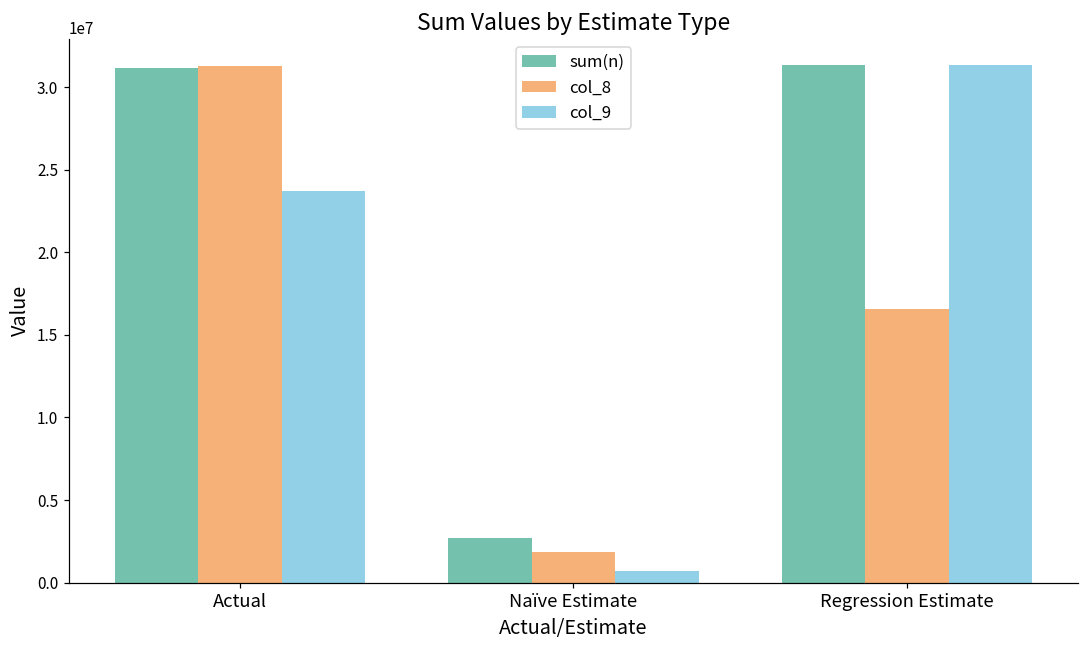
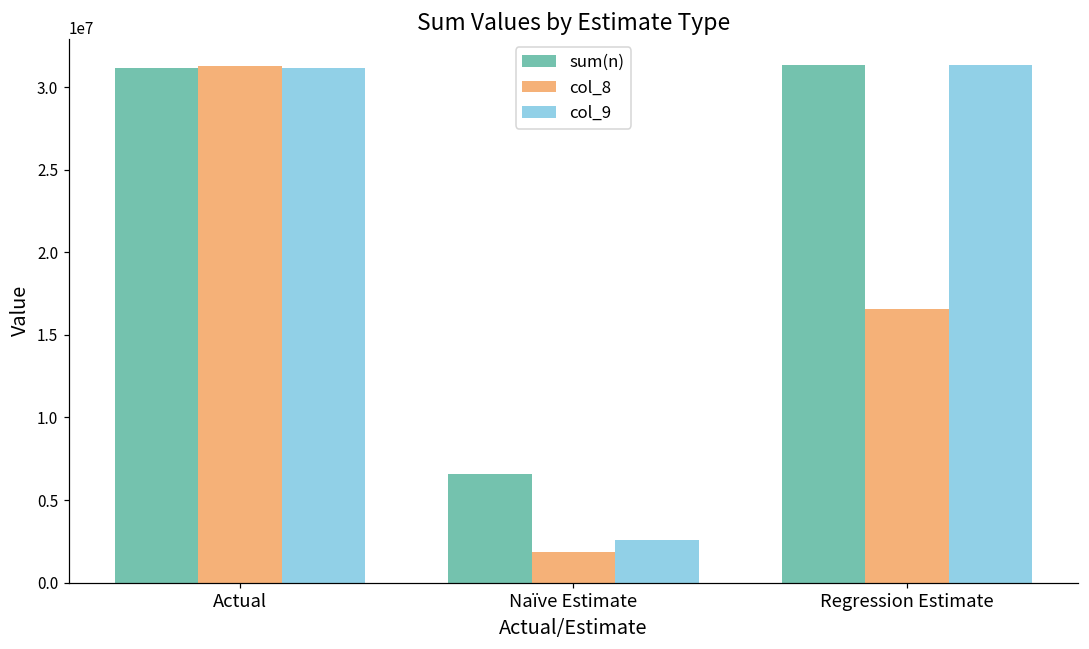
  {
    "sum(n)": {
      "Actual": 31200000,
-     "Naïve Estimate": 2700000,
+     "Naïve Estimate": 6600000,
      "Regression Estimate": 31300000
    },
    "col_8": {
      "Actual": 31300000,
      "Naïve Estimate": 1900000,
      "Regression Estimate": 16600000
    },
    "col_9": {
-     "Actual": 23700000,
-     "Naïve Estimate": 700000,
+     "Actual": 31100000,
+     "Naïve Estimate": 2600000,
      "Regression Estimate": 31300000
    }
  }
